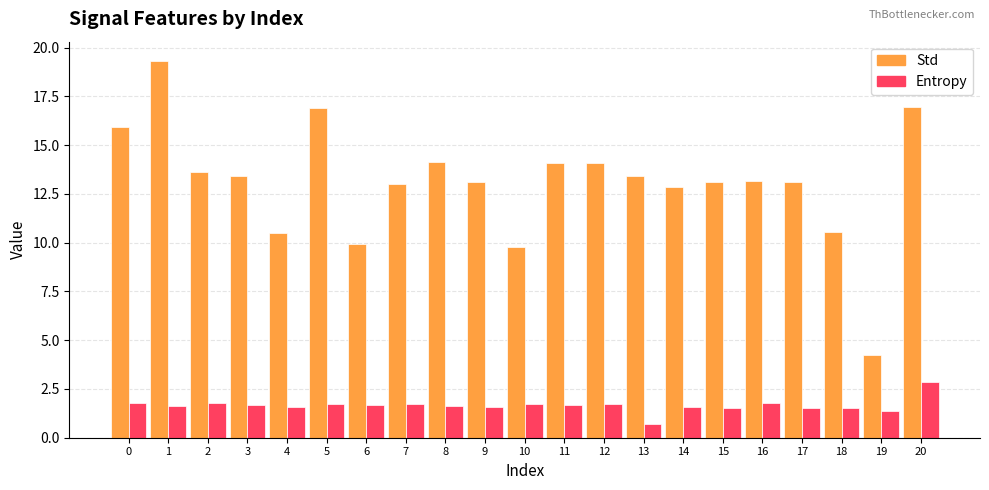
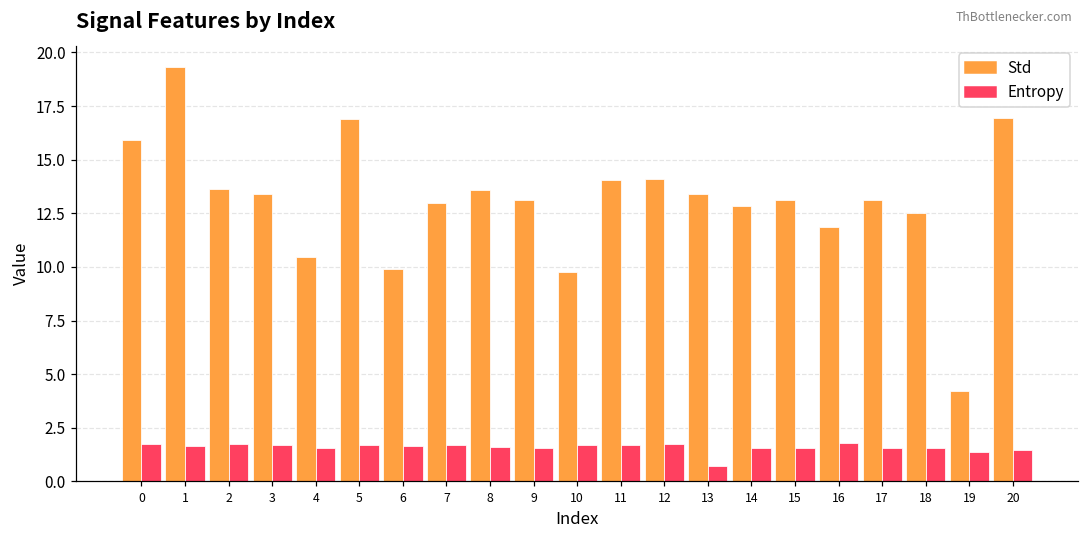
  {
    "Std": {
      "0": 15.9,
      "1": 19.3,
      "2": 13.7,
      "3": 13.4,
      "4": 10.5,
      "5": 16.9,
      "6": 9.9,
      "7": 13.0,
-     "8": 14.2,
+     "8": 13.6,
      "9": 13.1,
      "10": 9.8,
      "11": 14.1,
      "12": 14.1,
      "13": 13.4,
      "14": 12.9,
      "15": 13.1,
-     "16": 13.2,
+     "16": 11.9,
      "17": 13.1,
-     "18": 10.6,
+     "18": 12.5,
      "19": 4.2,
      "20": 16.9
    },
    "Entropy": {
      "0": 1.8,
      "1": 1.6,
      "2": 1.8,
      "3": 1.7,
      "4": 1.6,
      "5": 1.7,
      "6": 1.7,
      "7": 1.7,
      "8": 1.6,
      "9": 1.6,
      "10": 1.7,
      "11": 1.7,
      "12": 1.7,
      "13": 0.7,
      "14": 1.6,
      "15": 1.5,
      "16": 1.8,
      "17": 1.5,
      "18": 1.5,
      "19": 1.4,
-     "20": 2.9
+     "20": 1.5
    }
  }
